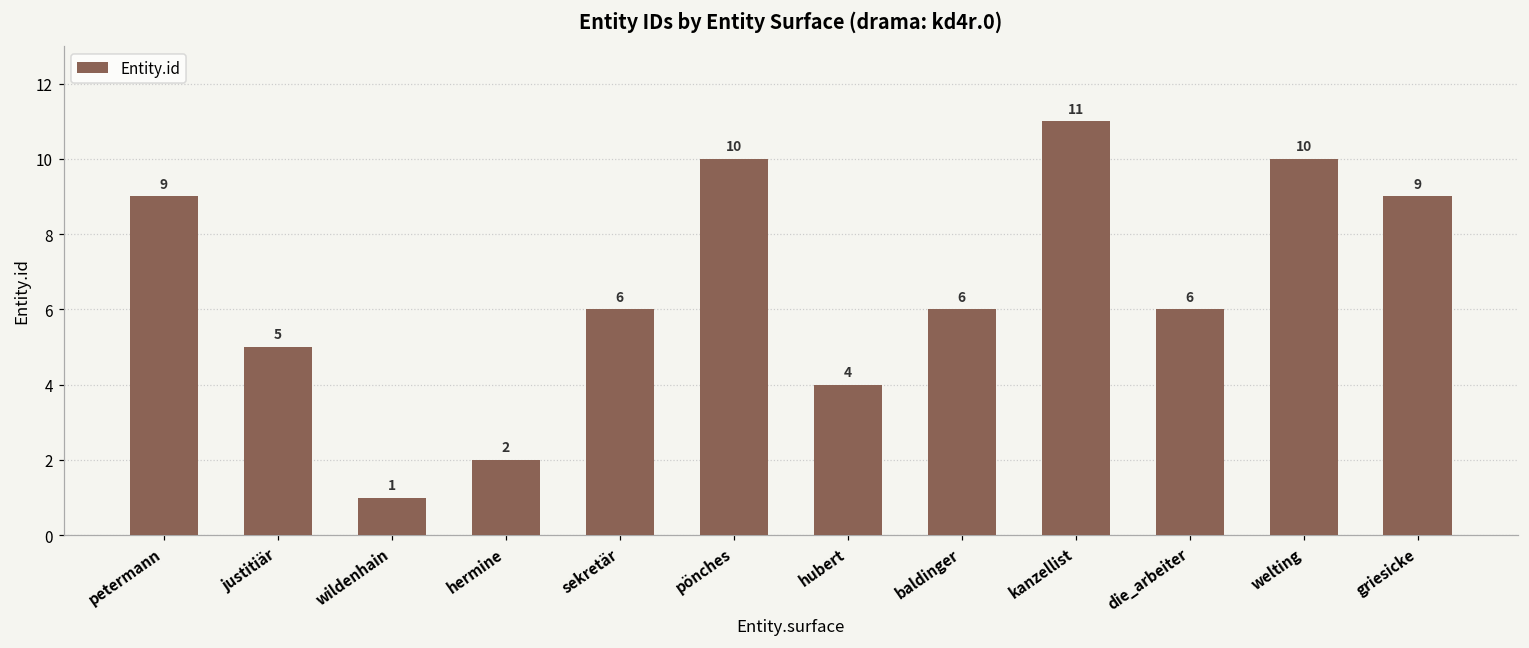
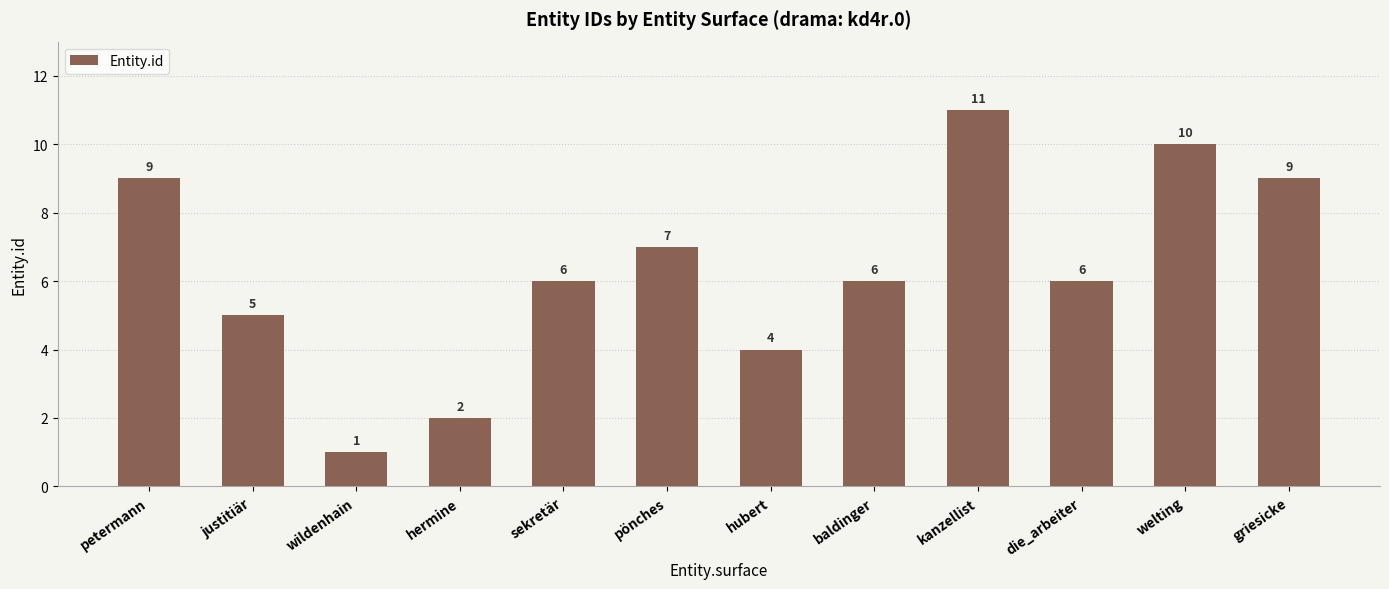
  {
    "petermann": 9,
    "justitiär": 5,
    "wildenhain": 1,
    "hermine": 2,
    "sekretär": 6,
-   "pönches": 10,
+   "pönches": 7,
    "hubert": 4,
    "baldinger": 6,
    "kanzellist": 11,
    "die_arbeiter": 6,
    "welting": 10,
    "griesicke": 9
  }
